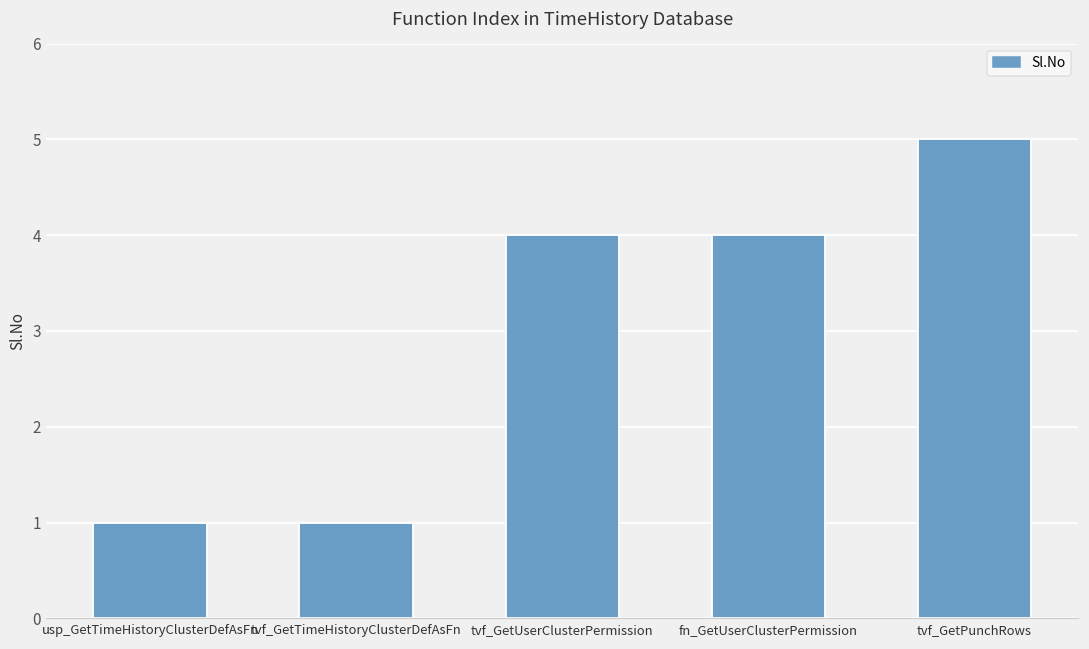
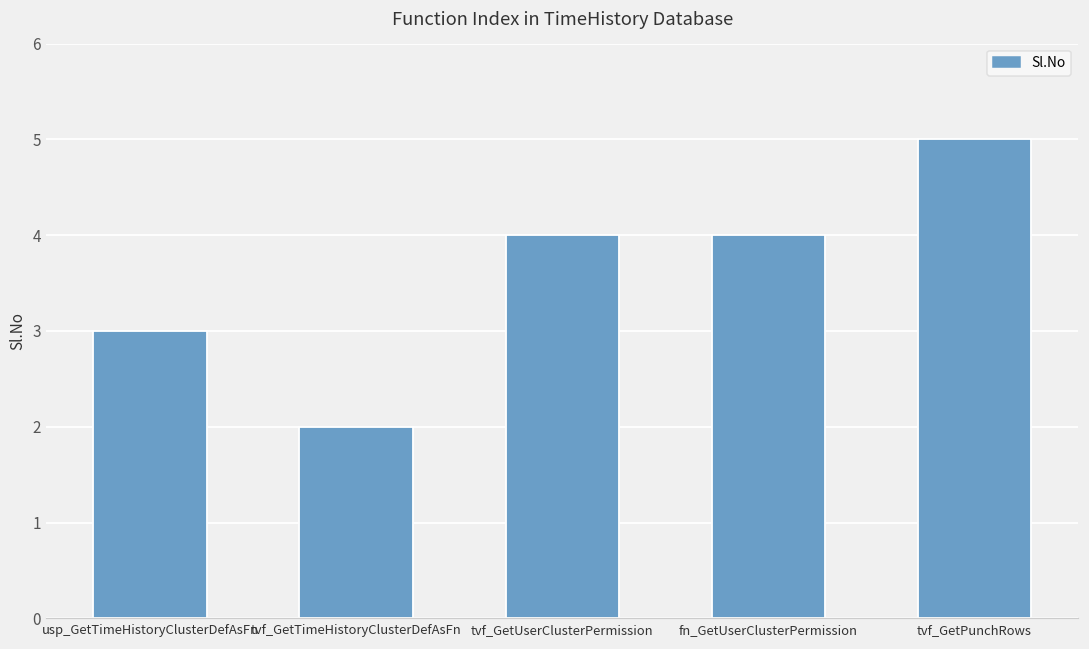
  {
-   "usp_GetTimeHistoryClusterDefAsFn": 1,
-   "tvf_GetTimeHistoryClusterDefAsFn": 1,
+   "usp_GetTimeHistoryClusterDefAsFn": 3,
+   "tvf_GetTimeHistoryClusterDefAsFn": 2,
    "tvf_GetUserClusterPermission": 4,
    "fn_GetUserClusterPermission": 4,
    "tvf_GetPunchRows": 5
  }
